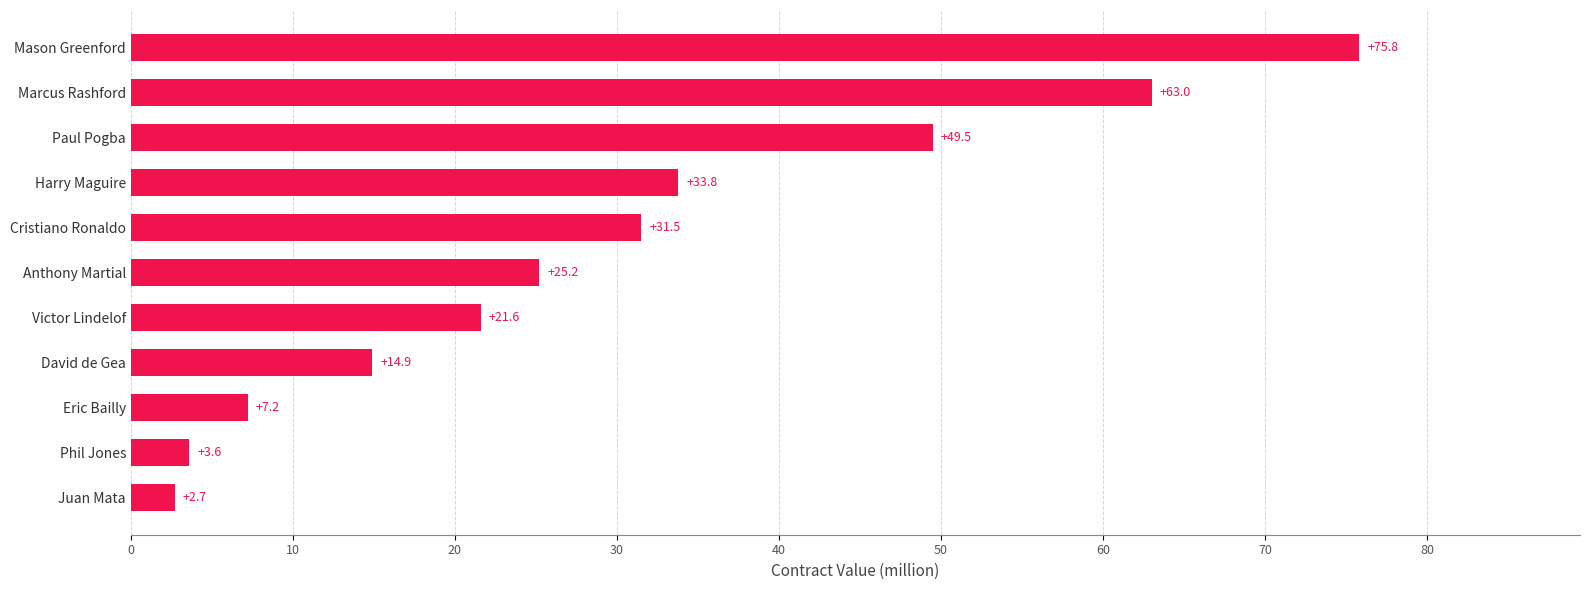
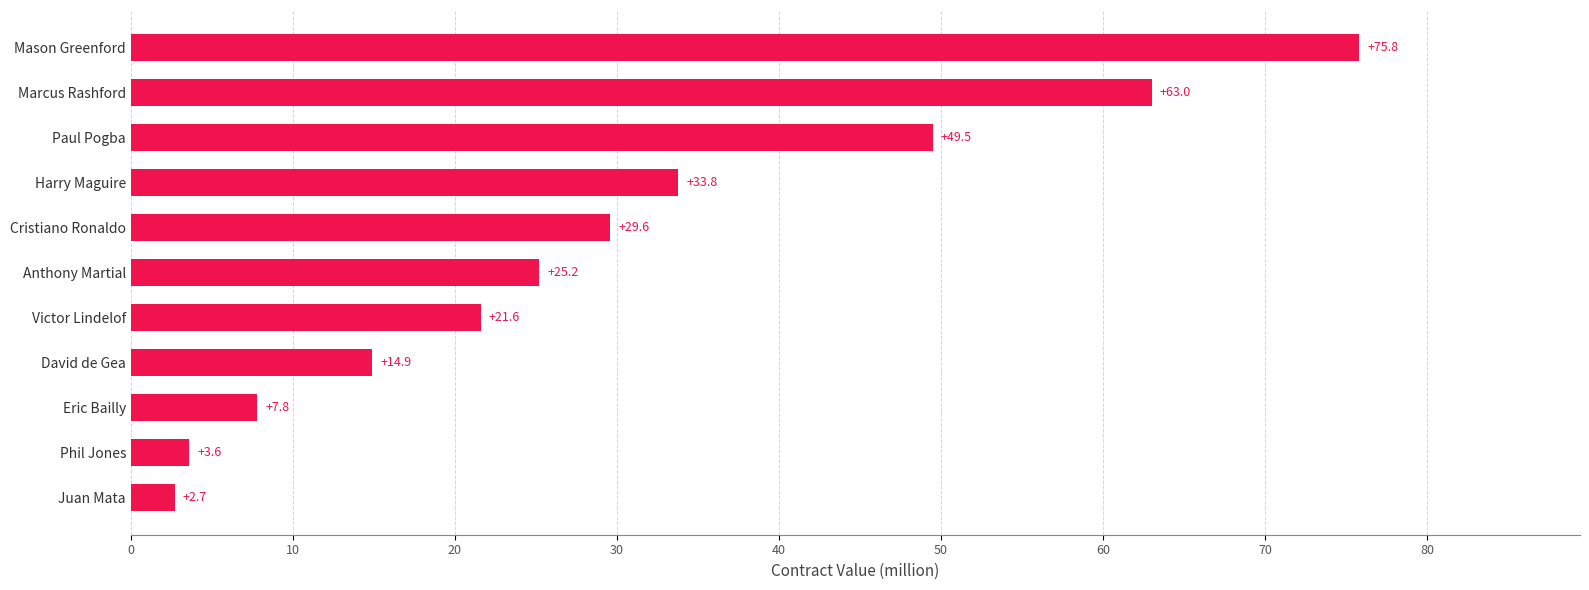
  {
    "Mason Greenford": "+75.8",
    "Marcus Rashford": "+63.0",
    "Paul Pogba": "+49.5",
    "Harry Maguire": "+33.8",
-   "Cristiano Ronaldo": "+31.5",
+   "Cristiano Ronaldo": "+29.6",
    "Anthony Martial": "+25.2",
    "Victor Lindelof": "+21.6",
    "David de Gea": "+14.9",
-   "Eric Bailly": "+7.2",
+   "Eric Bailly": "+7.8",
    "Phil Jones": "+3.6",
    "Juan Mata": "+2.7"
  }
